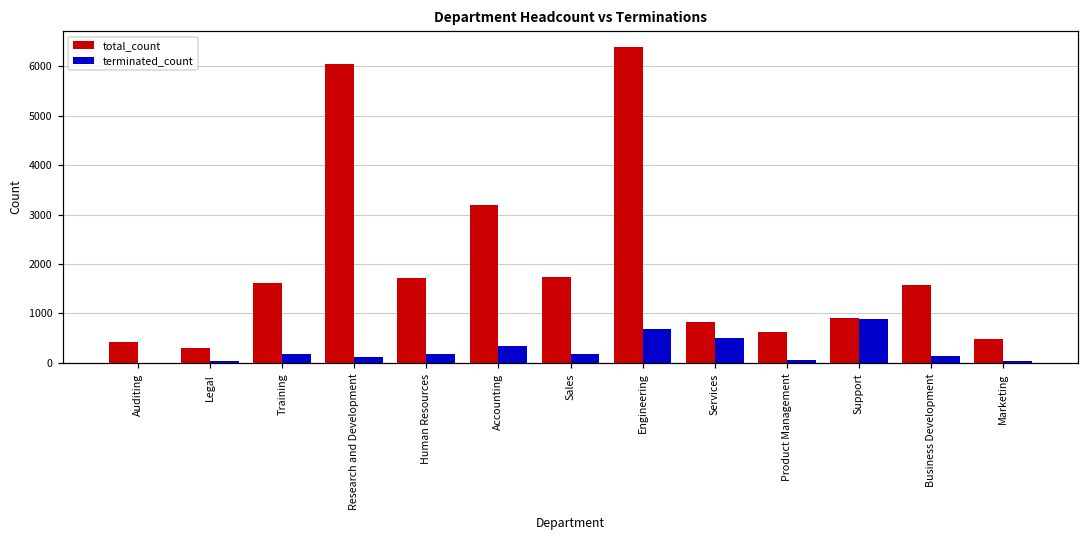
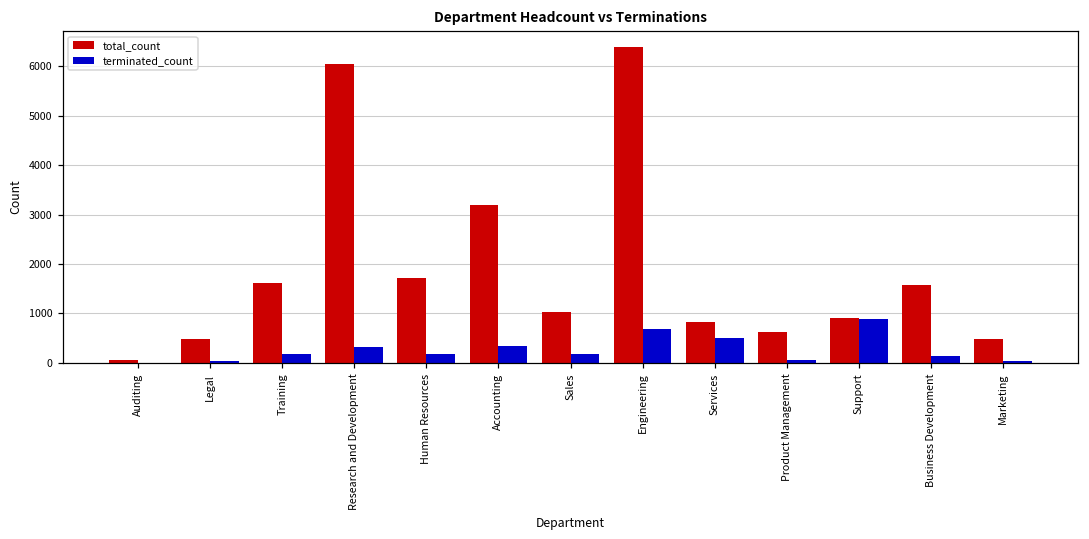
  {
    "total_count": {
-     "Auditing": 400,
-     "Legal": 300,
+     "Auditing": 100,
+     "Legal": 500,
      "Training": 1600,
      "Research and Development": 6000,
      "Human Resources": 1700,
      "Accounting": 3200,
-     "Sales": 1700,
+     "Sales": 1000,
      "Engineering": 6400,
      "Services": 800,
      "Product Management": 600,
      "Support": 900,
      "Business Development": 1600,
      "Marketing": 500
    },
    "terminated_count": {
      "Training": 200,
-     "Research and Development": 100,
+     "Research and Development": 300,
      "Human Resources": 200,
      "Accounting": 300,
      "Sales": 200,
      "Engineering": 700,
      "Services": 500,
      "Product Management": 100,
      "Support": 900,
      "Business Development": 100
    }
  }
